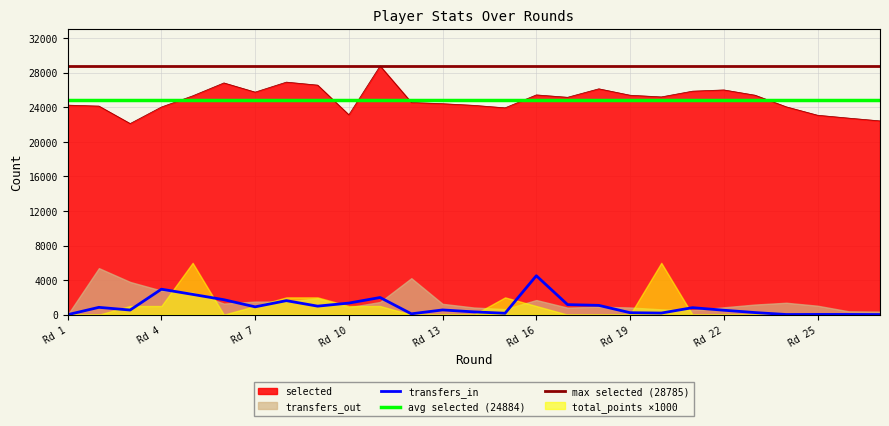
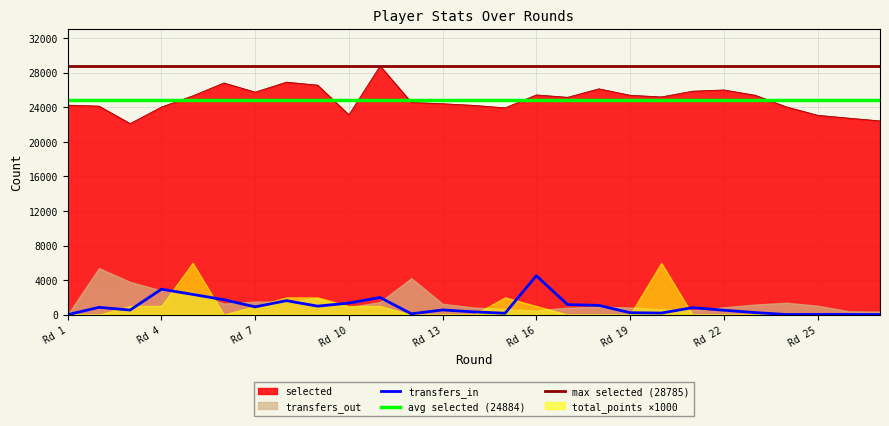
  {
    "selected": {
      "Rd 1": 24000,
      "Rd 4": 24000,
      "Rd 7": 26000,
      "Rd 10": 23000,
      "Rd 13": 24000,
      "Rd 16": 25000,
      "Rd 19": 25000,
      "Rd 22": 26000,
      "Rd 25": 23000
    },
    "transfers_out": {
      "Rd 7": 2000,
      "Rd 13": 1000,
-     "Rd 16": 2000,
+     "Rd 16": 0,
      "Rd 19": 1000,
      "Rd 22": 1000,
      "Rd 25": 1000
    },
    "transfers_in": {
      "Rd 10": 1000,
      "Rd 13": 1000,
      "Rd 16": 5000,
      "Rd 22": 1000
    },
    "total_points ×1000": {
      "Rd 4": 1000,
      "Rd 13": 0,
      "Rd 16": 1000,
      "Rd 22": 0
    }
  }
